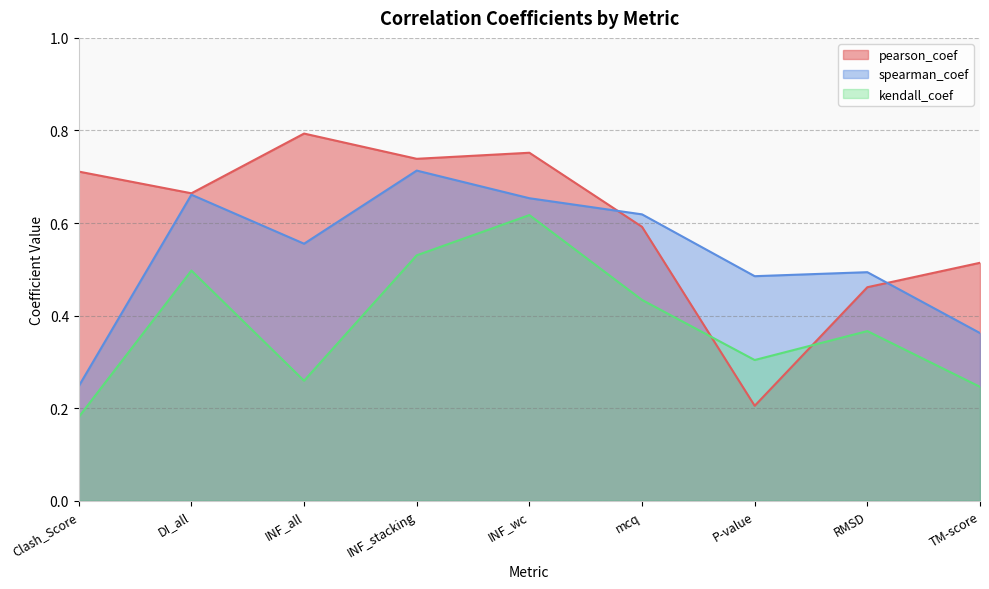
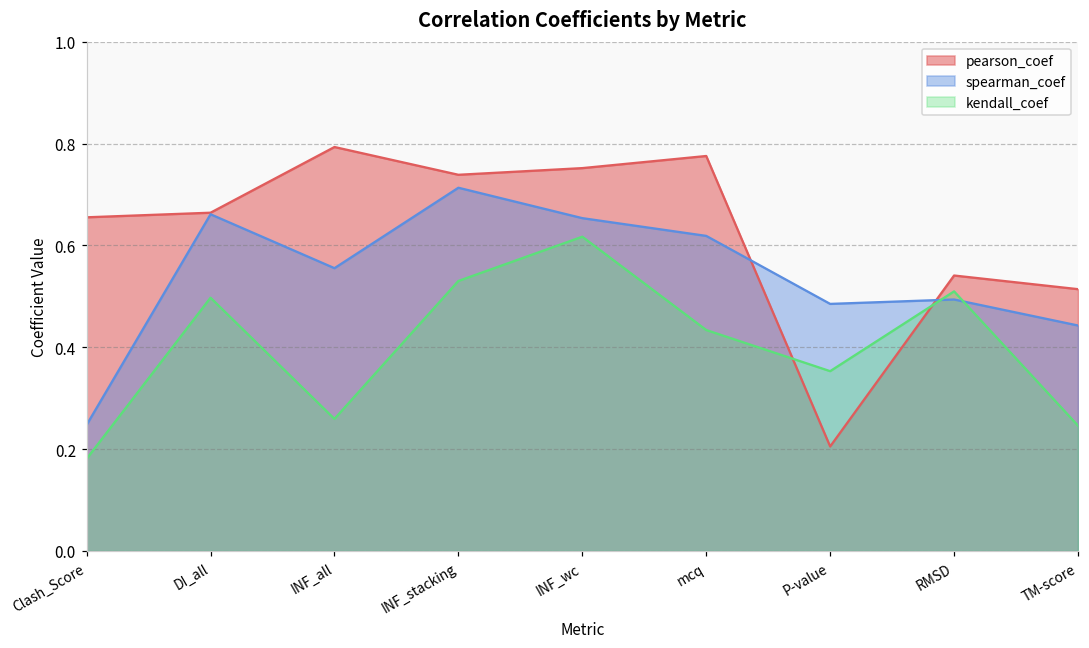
  {
    "pearson_coef": {
-     "Clash_Score": 0.71,
+     "Clash_Score": 0.66,
      "INF_all": 0.79,
      "INF_stacking": 0.74,
      "INF_wc": 0.75,
-     "mcq": 0.59,
+     "mcq": 0.78,
      "P-value": 0.21,
-     "RMSD": 0.46,
+     "RMSD": 0.54,
      "TM-score": 0.51
    },
    "spearman_coef": {
      "Clash_Score": 0.25,
      "INF_all": 0.56,
      "INF_stacking": 0.71,
      "INF_wc": 0.65,
      "mcq": 0.62,
      "P-value": 0.49,
      "RMSD": 0.49,
-     "TM-score": 0.36
+     "TM-score": 0.44
    },
    "kendall_coef": {
      "Clash_Score": 0.18,
      "DI_all": 0.50,
      "INF_all": 0.26,
      "INF_stacking": 0.53,
      "INF_wc": 0.62,
      "mcq": 0.43,
-     "P-value": 0.30,
-     "RMSD": 0.37,
+     "P-value": 0.35,
+     "RMSD": 0.51,
      "TM-score": 0.25
    }
  }
